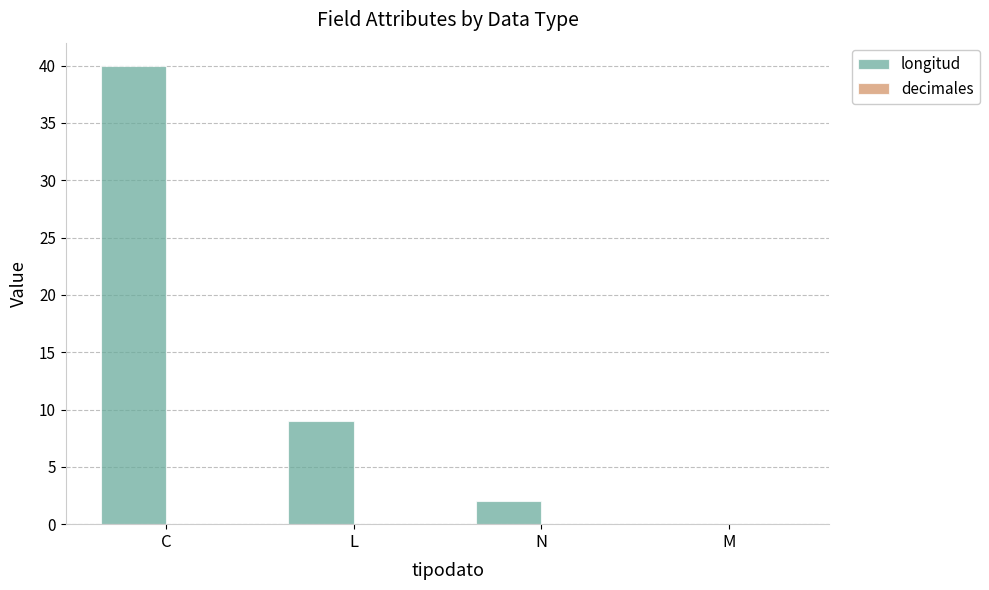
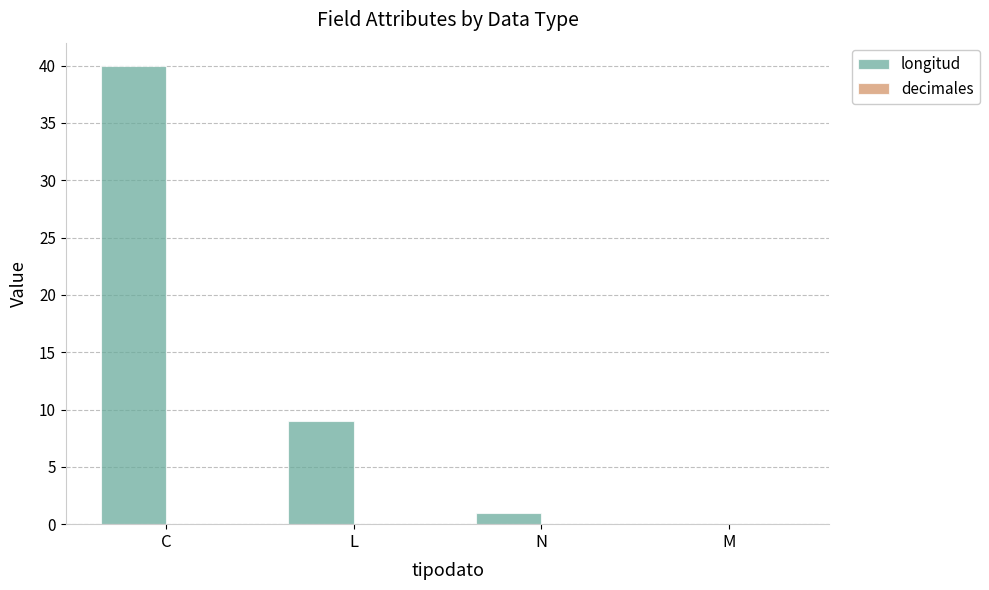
  {
    "longitud": {
      "C": 40,
      "L": 9,
-     "N": 2,
+     "N": 1,
      "M": 0
    },
    "decimales": {
      "C": 0,
      "L": 0,
      "N": 0,
      "M": 0
    }
  }
